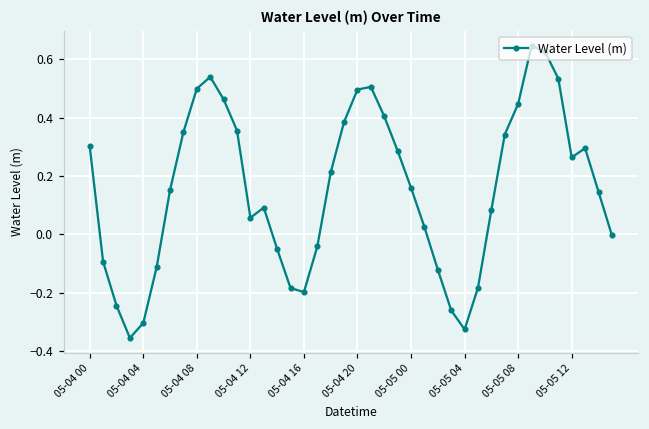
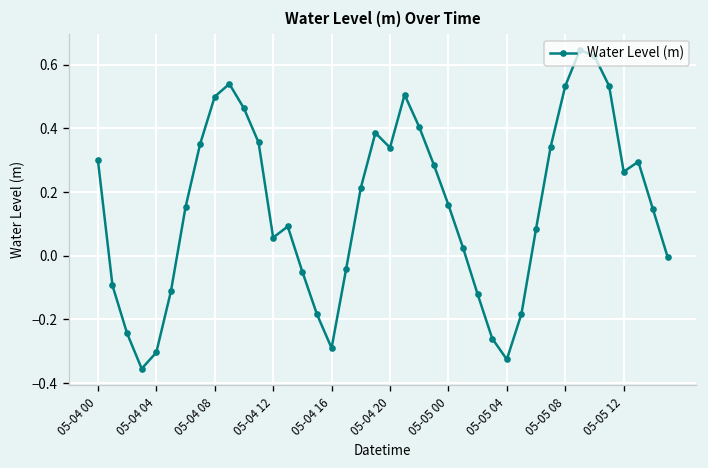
  {
    "05-04 00": 0.30,
    "05-04 04": -0.30,
    "05-04 08": 0.50,
    "05-04 12": 0.06,
-   "05-04 16": -0.20,
-   "05-04 20": 0.50,
+   "05-04 16": -0.29,
+   "05-04 20": 0.34,
    "05-05 00": 0.16,
    "05-05 04": -0.33,
-   "05-05 08": 0.45,
+   "05-05 08": 0.53,
    "05-05 12": 0.26
  }
